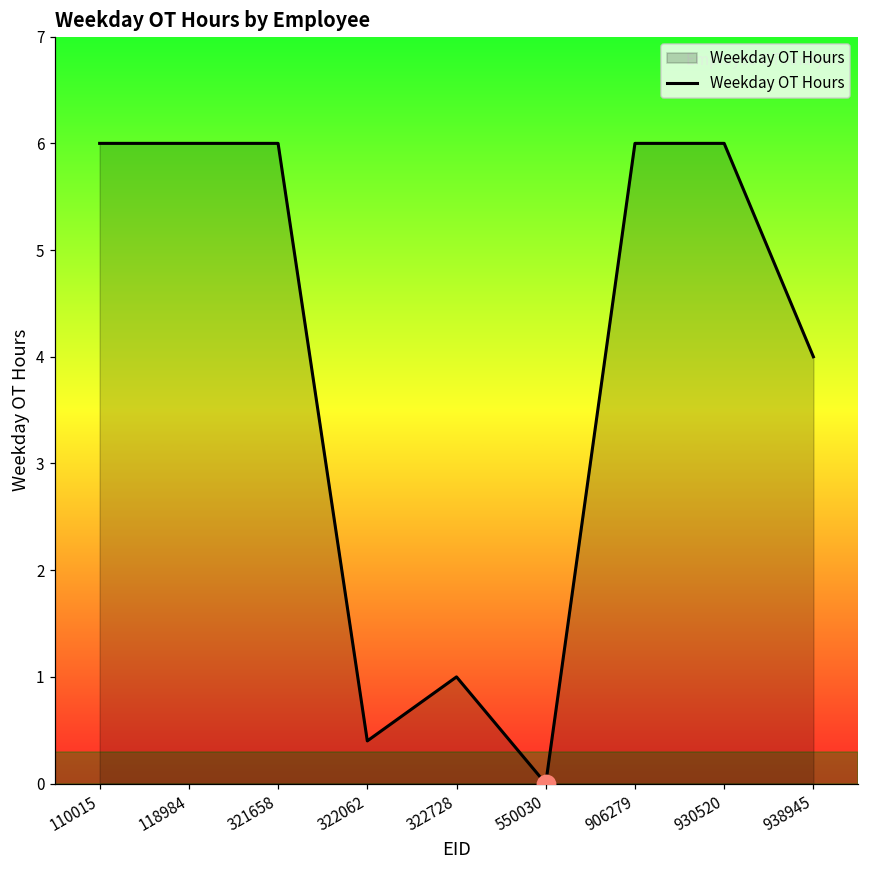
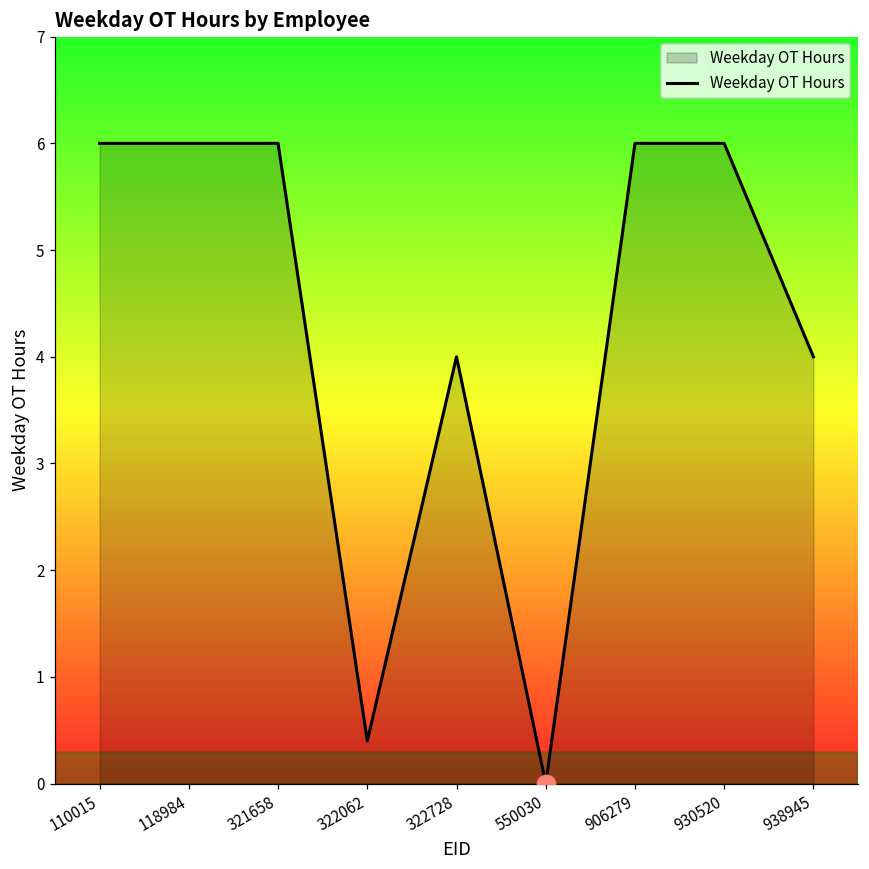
  {
    "Weekday OT Hours": {
      "110015": 6,
      "118984": 6,
      "321658": 6,
      "322062": 0.4,
-     "322728": 1,
+     "322728": 4,
      "906279": 6,
      "930520": 6,
      "938945": 4
    }
  }
